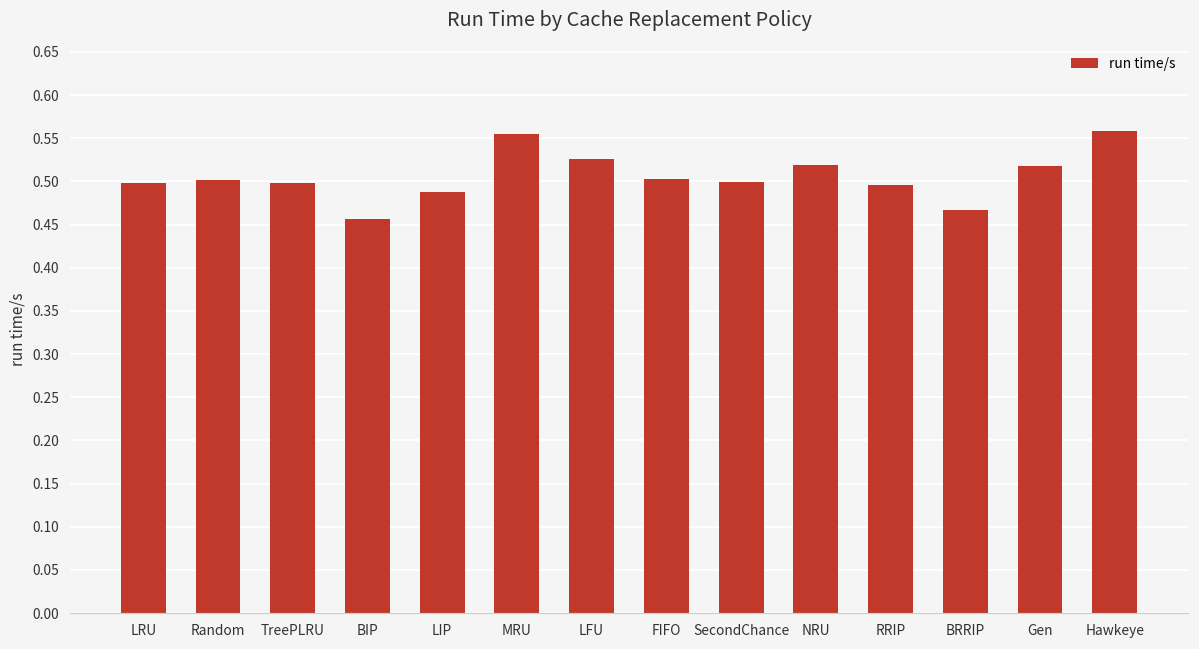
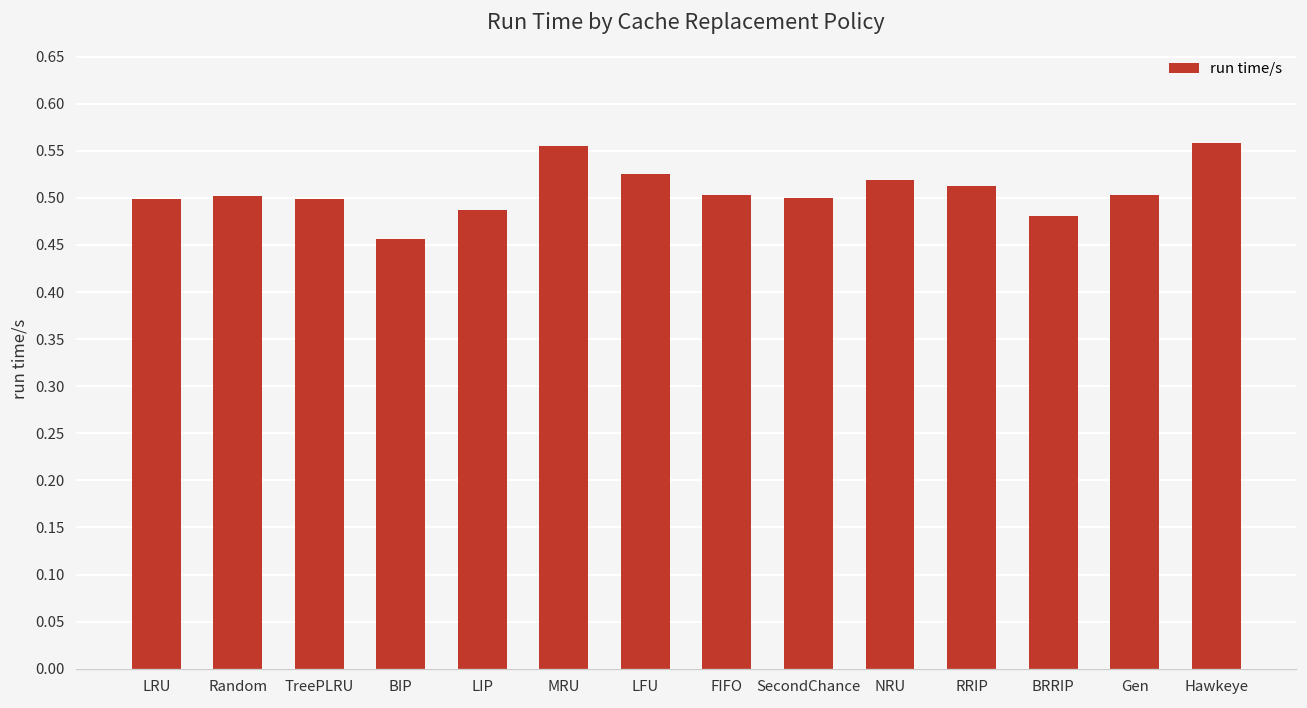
  {
    "LRU": 0.50,
    "Random": 0.50,
    "TreePLRU": 0.50,
    "BIP": 0.46,
    "LIP": 0.49,
    "MRU": 0.56,
    "LFU": 0.53,
    "FIFO": 0.50,
    "SecondChance": 0.50,
    "NRU": 0.52,
-   "RRIP": 0.50,
-   "BRRIP": 0.47,
-   "Gen": 0.52,
+   "RRIP": 0.51,
+   "BRRIP": 0.48,
+   "Gen": 0.50,
    "Hawkeye": 0.56
  }
